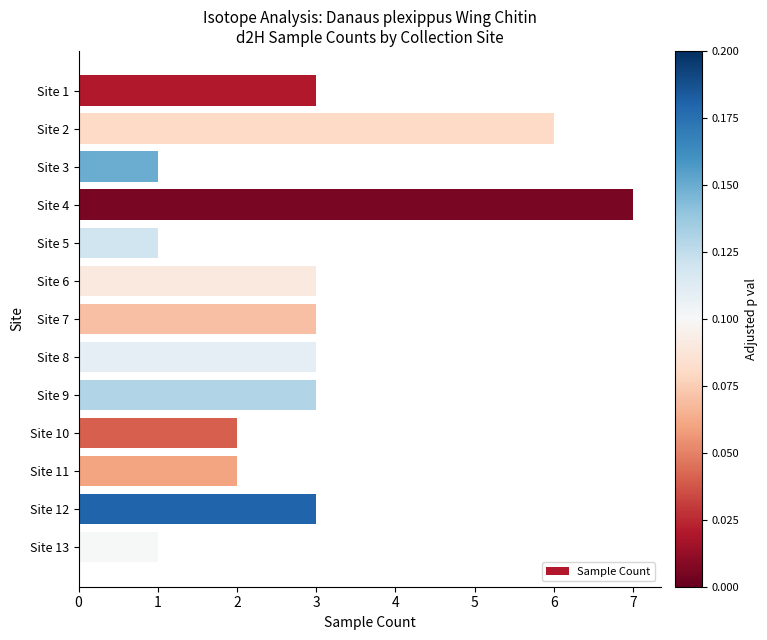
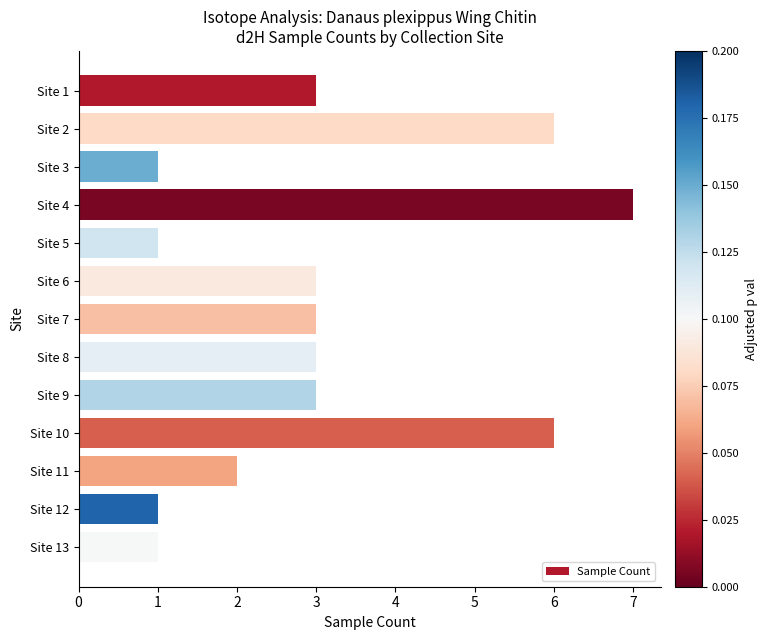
  {
    "Site 1": 3,
    "Site 2": 6,
    "Site 3": 1,
    "Site 4": 7,
    "Site 5": 1,
    "Site 6": 3,
    "Site 7": 3,
    "Site 8": 3,
    "Site 9": 3,
-   "Site 10": 2,
+   "Site 10": 6,
    "Site 11": 2,
-   "Site 12": 3,
+   "Site 12": 1,
    "Site 13": 1
  }
